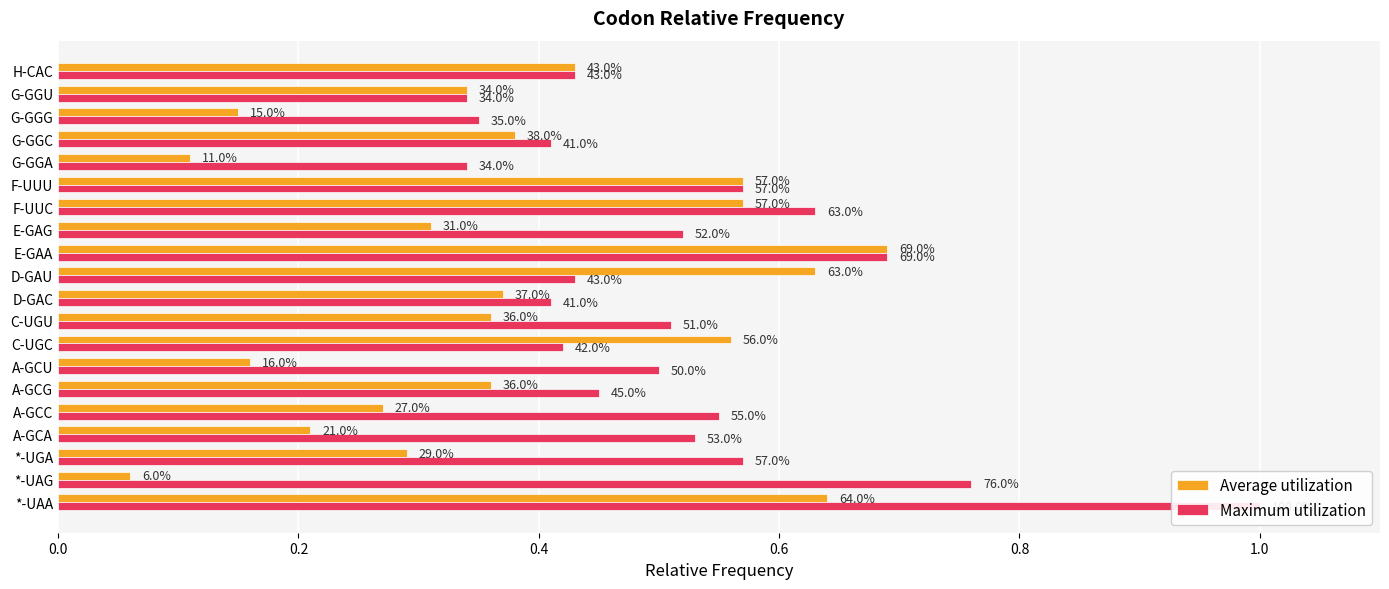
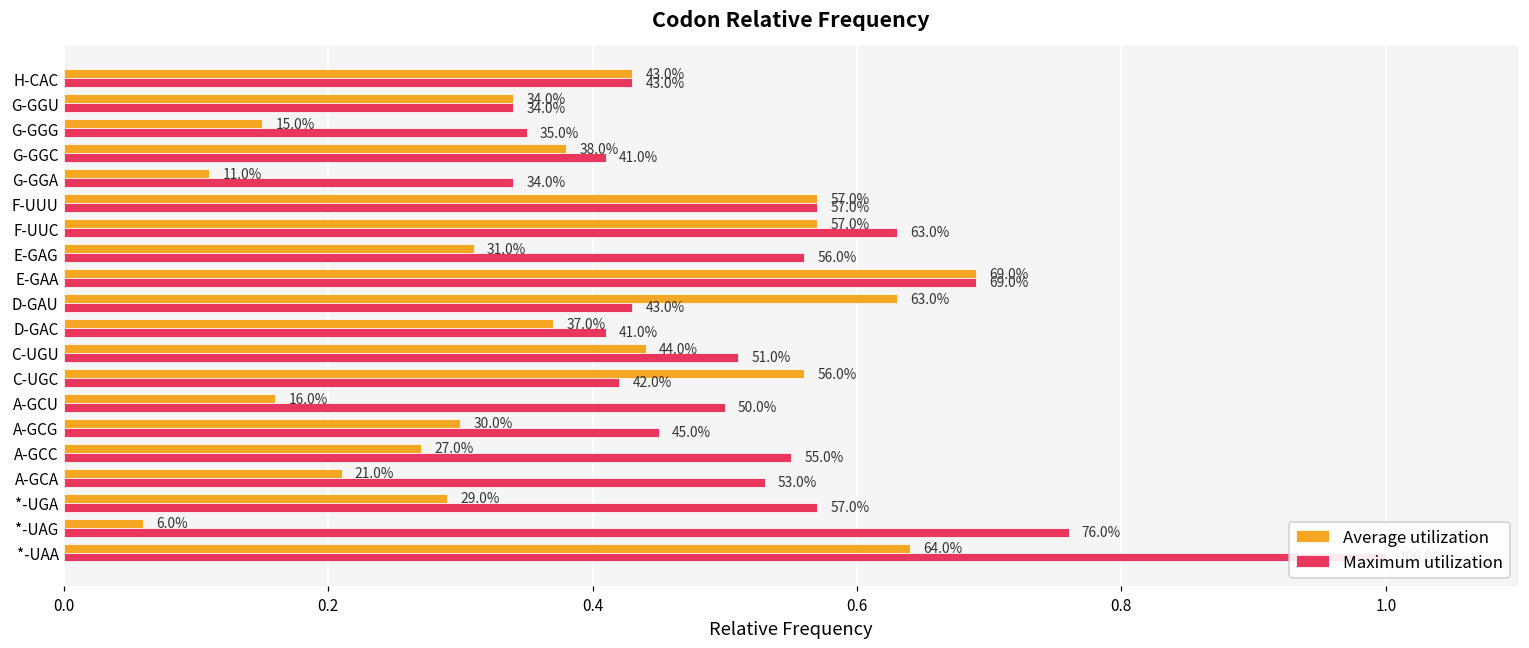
  {
    "Average utilization": {
      "G-GGG": "15.0%",
      "G-GGC": "38.0%",
      "G-GGA": "11.0%",
      "F-UUC": "57.0%",
      "E-GAG": "31.0%",
      "D-GAU": "63.0%",
      "D-GAC": "37.0%",
-     "C-UGU": "36.0%",
+     "C-UGU": "44.0%",
      "C-UGC": "56.0%",
      "A-GCU": "16.0%",
-     "A-GCG": "36.0%",
+     "A-GCG": "30.0%",
      "A-GCC": "27.0%",
      "A-GCA": "21.0%",
      "*-UGA": "29.0%",
      "*-UAG": "6.0%",
      "*-UAA": "64.0%"
    },
    "Maximum utilization": {
      "G-GGG": "35.0%",
      "G-GGC": "41.0%",
      "G-GGA": "34.0%",
      "F-UUC": "63.0%",
-     "E-GAG": "52.0%",
+     "E-GAG": "56.0%",
      "D-GAU": "43.0%",
      "D-GAC": "41.0%",
      "C-UGU": "51.0%",
      "C-UGC": "42.0%",
      "A-GCU": "50.0%",
      "A-GCG": "45.0%",
      "A-GCC": "55.0%",
      "A-GCA": "53.0%",
      "*-UGA": "57.0%",
      "*-UAG": "76.0%"
    }
  }
